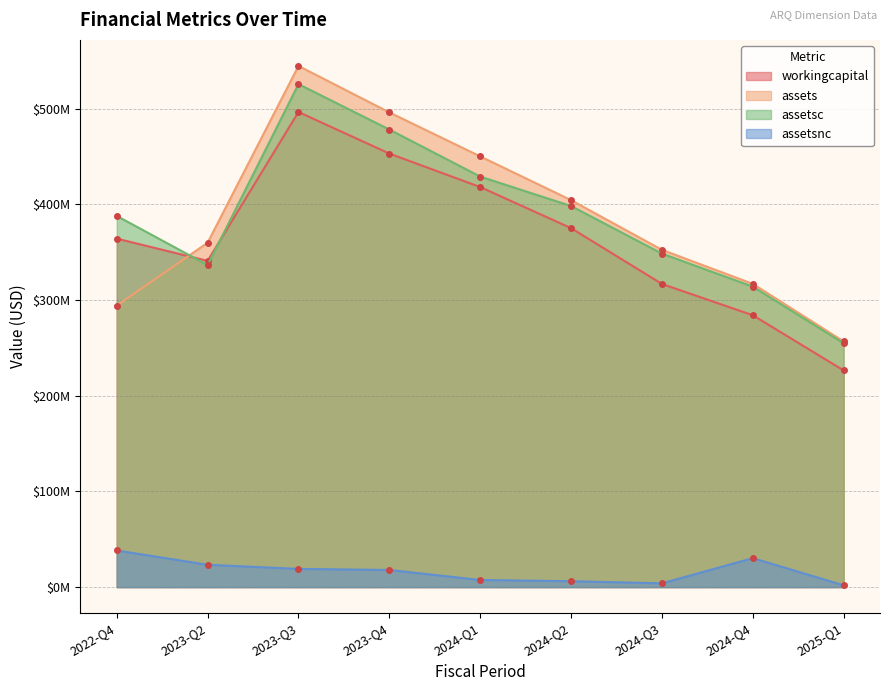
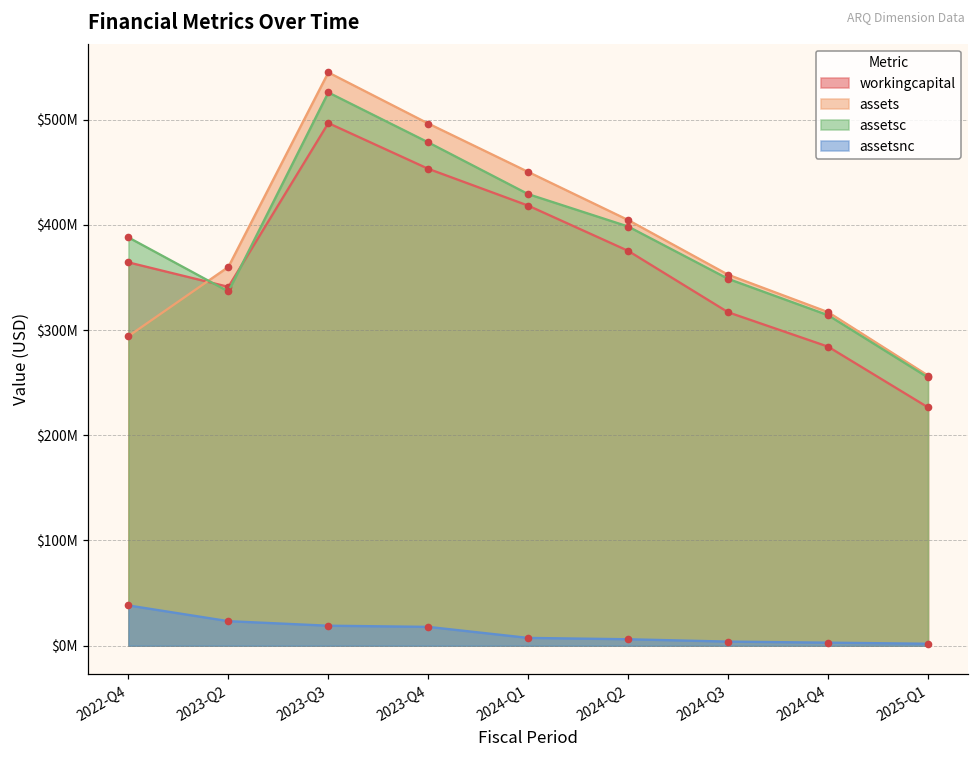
  {
    "workingcapital": {
      "2022-Q4": "$360000000",
      "2023-Q2": "$340000000",
      "2023-Q3": "$500000000",
      "2023-Q4": "$450000000",
      "2024-Q1": "$420000000",
      "2024-Q2": "$380000000",
      "2024-Q3": "$320000000",
      "2024-Q4": "$280000000",
      "2025-Q1": "$230000000"
    },
    "assets": {
      "2022-Q4": "$290000000",
      "2023-Q2": "$360000000",
      "2023-Q3": "$540000000",
      "2023-Q4": "$500000000",
      "2024-Q1": "$450000000",
      "2024-Q2": "$400000000",
      "2024-Q3": "$350000000",
      "2024-Q4": "$320000000"
    },
    "assetsc": {
      "2022-Q4": "$390000000",
      "2023-Q2": "$340000000",
      "2023-Q3": "$530000000",
      "2023-Q4": "$480000000",
      "2024-Q1": "$430000000",
      "2024-Q2": "$400000000",
      "2024-Q3": "$350000000",
      "2024-Q4": "$310000000"
    },
    "assetsnc": {
      "2022-Q4": "$40000000",
      "2023-Q2": "$20000000",
      "2023-Q3": "$20000000",
      "2023-Q4": "$20000000",
      "2024-Q1": "$10000000",
      "2024-Q2": "$10000000",
      "2024-Q3": "$0",
-     "2024-Q4": "$30000000",
+     "2024-Q4": "$0",
      "2025-Q1": "$0"
    }
  }
